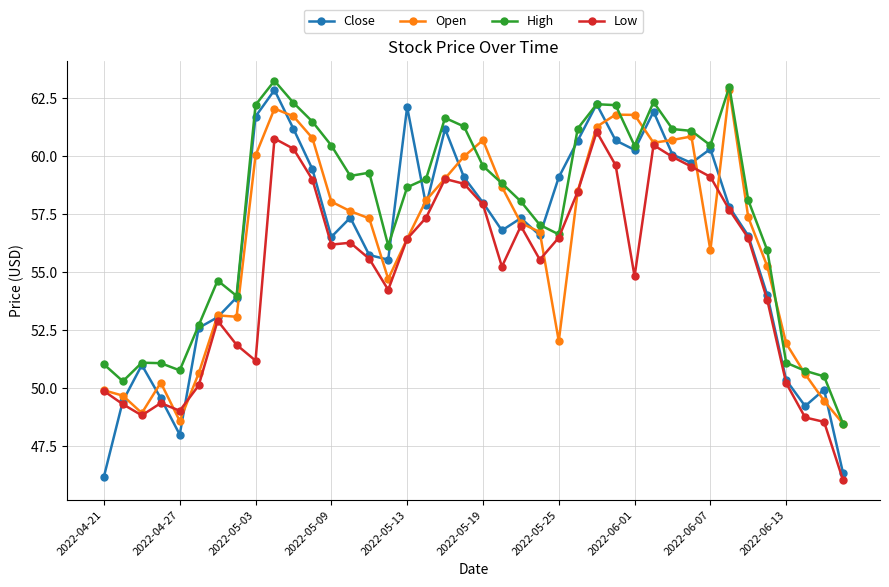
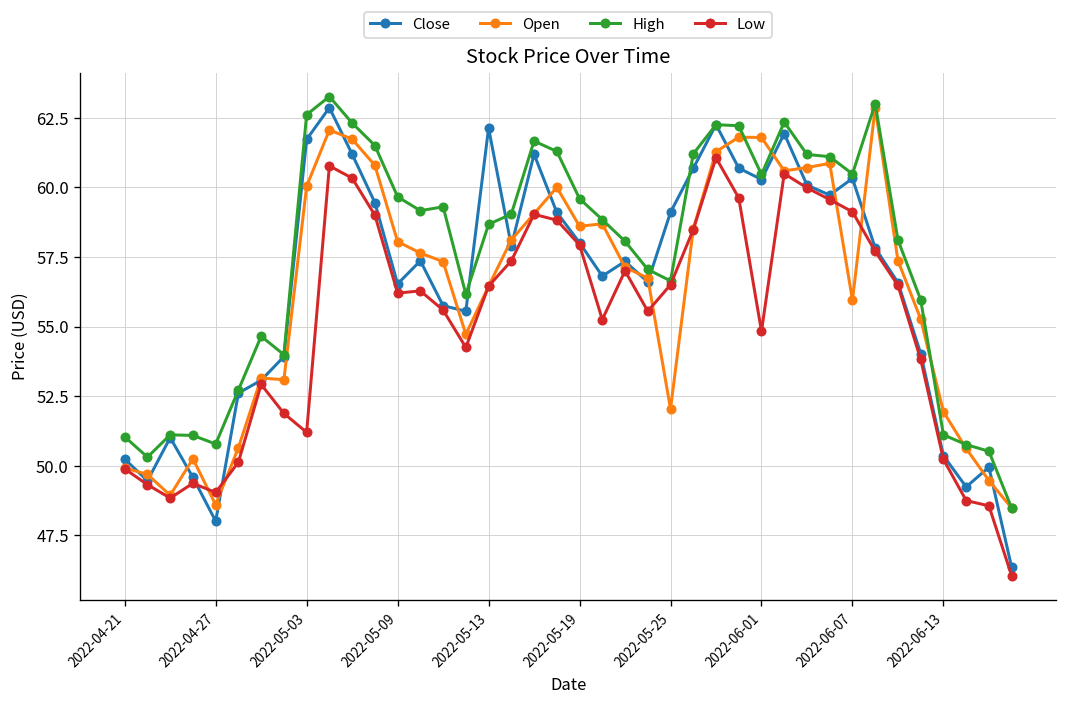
  {
    "Close": {
-     "2022-04-21": 46.2,
+     "2022-04-21": 50.2,
      "2022-04-27": 48.0,
      "2022-05-03": 61.7,
      "2022-05-09": 56.5,
      "2022-05-13": 62.1,
      "2022-05-25": 59.1,
      "2022-06-01": 60.3,
      "2022-06-07": 60.3,
      "2022-06-13": 50.4
    },
    "Open": {
      "2022-04-27": 48.6,
      "2022-05-03": 60.0,
      "2022-05-09": 58.1,
-     "2022-05-19": 60.7,
+     "2022-05-19": 58.6,
      "2022-05-25": 52.0,
      "2022-06-01": 61.8,
      "2022-06-07": 56.0,
      "2022-06-13": 51.9
    },
    "High": {
      "2022-04-21": 51.0,
      "2022-04-27": 50.8,
-     "2022-05-03": 62.2,
-     "2022-05-09": 60.5,
+     "2022-05-03": 62.6,
+     "2022-05-09": 59.7,
      "2022-05-13": 58.7,
      "2022-05-19": 59.6,
      "2022-05-25": 56.6,
      "2022-06-01": 60.5,
      "2022-06-07": 60.5,
      "2022-06-13": 51.1
    },
    "Low": {
      "2022-04-27": 49.0,
      "2022-05-03": 51.2,
      "2022-05-09": 56.2,
      "2022-05-25": 56.5,
      "2022-06-01": 54.8,
      "2022-06-07": 59.1,
      "2022-06-13": 50.2
    }
  }
